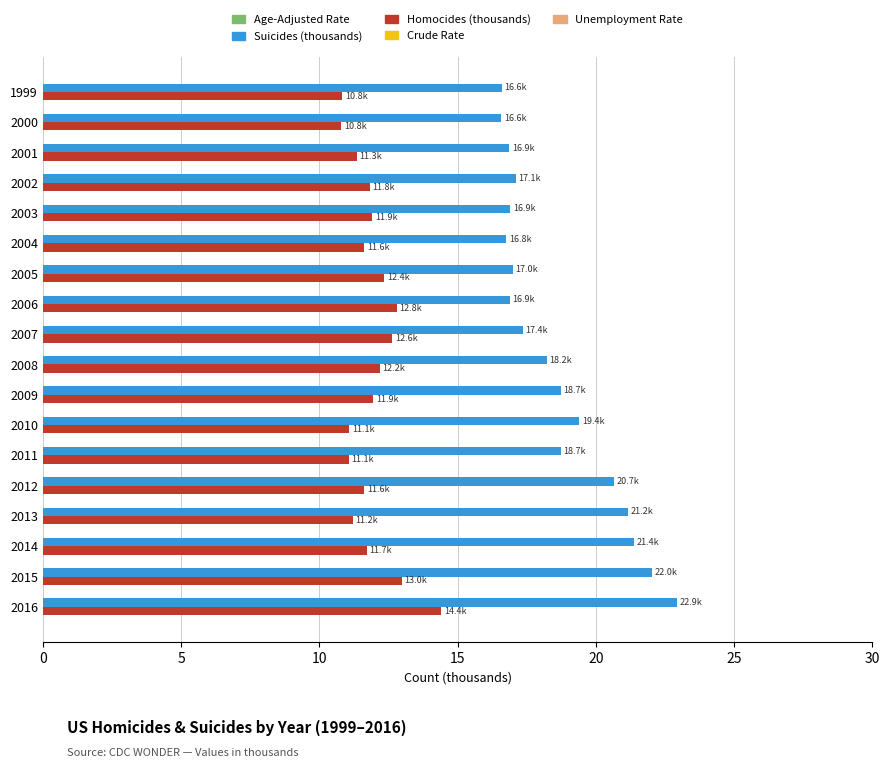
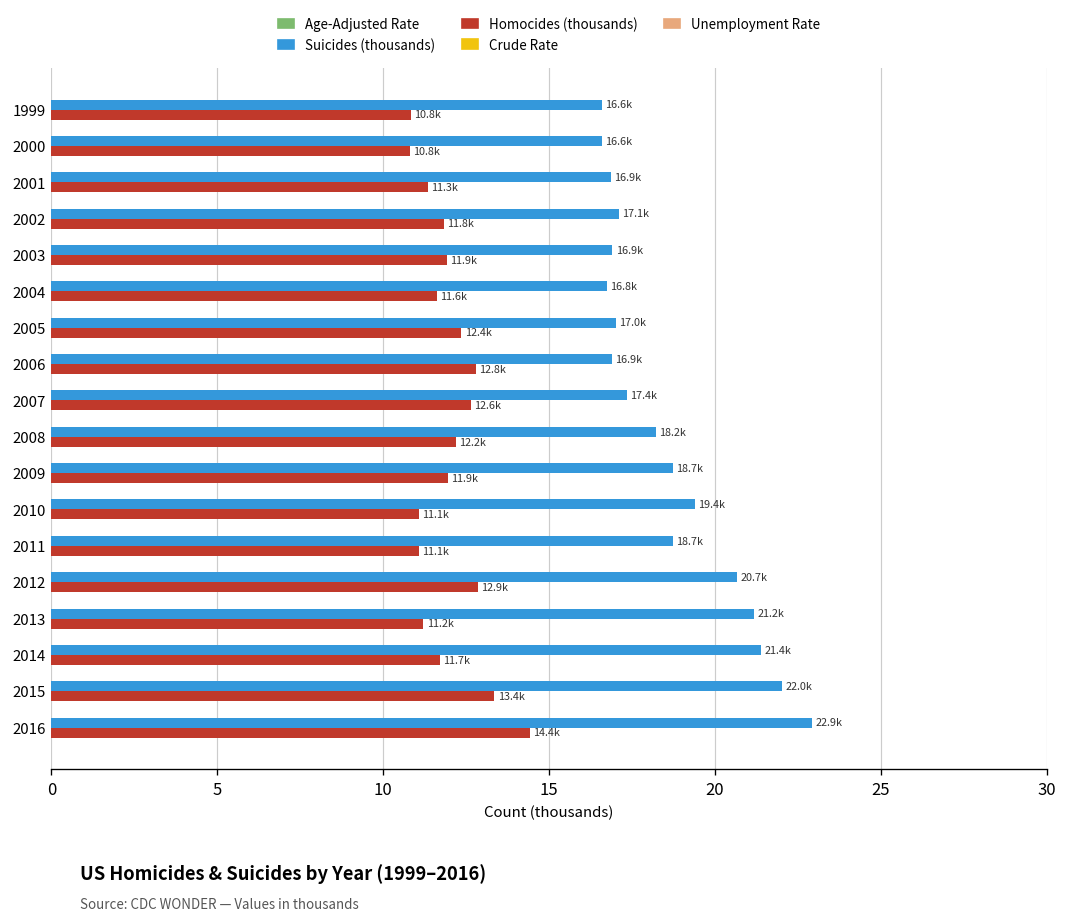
  {
    "Homocides (thousands)": {
      "1999": "10.8k",
      "2000": "10.8k",
      "2001": "11.3k",
      "2002": "11.8k",
      "2003": "11.9k",
      "2004": "11.6k",
      "2005": "12.4k",
      "2006": "12.8k",
      "2007": "12.6k",
      "2008": "12.2k",
      "2009": "11.9k",
      "2010": "11.1k",
      "2011": "11.1k",
-     "2012": "11.6k",
+     "2012": "12.9k",
      "2013": "11.2k",
      "2014": "11.7k",
-     "2015": "13.0k",
+     "2015": "13.4k",
      "2016": "14.4k"
    },
    "Suicides (thousands)": {
      "1999": "16.6k",
      "2000": "16.6k",
      "2001": "16.9k",
      "2002": "17.1k",
      "2003": "16.9k",
      "2004": "16.8k",
      "2005": "17.0k",
      "2006": "16.9k",
      "2007": "17.4k",
      "2008": "18.2k",
      "2009": "18.7k",
      "2010": "19.4k",
      "2011": "18.7k",
      "2012": "20.7k",
      "2013": "21.2k",
      "2014": "21.4k",
      "2015": "22.0k",
      "2016": "22.9k"
    }
  }
